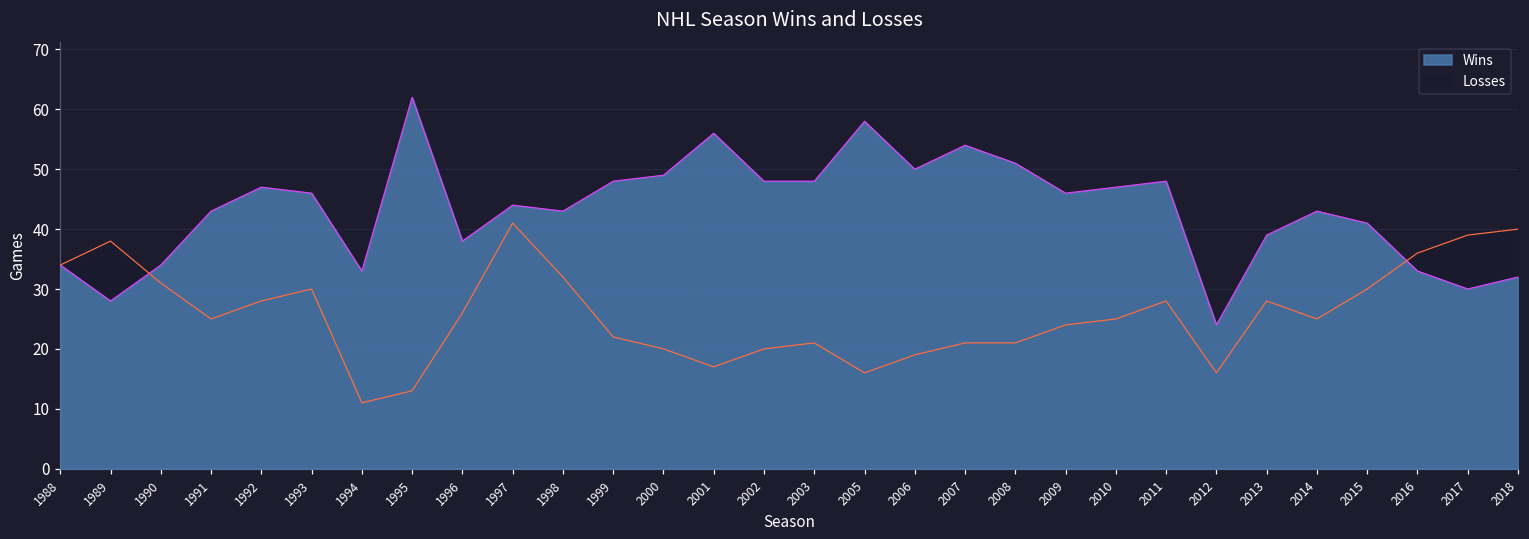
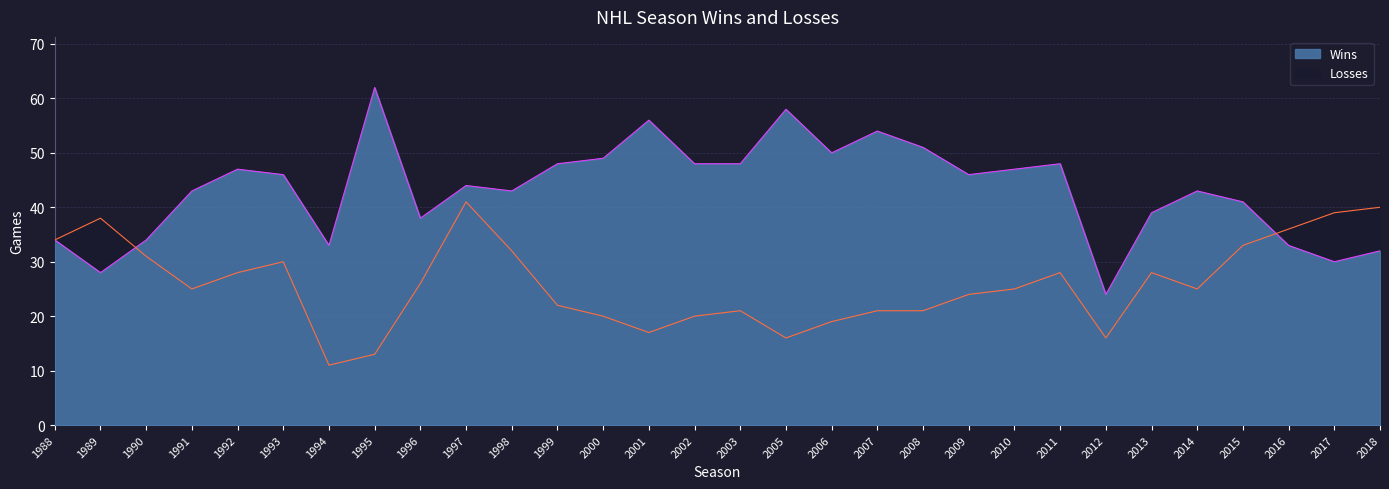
  {
    "Wins": {
      "1989": 28,
      "1990": 34,
      "1991": 43,
      "1992": 47,
      "1993": 46,
      "1994": 33,
      "1995": 62,
      "1996": 38,
      "1997": 44,
      "1998": 43,
      "1999": 48,
      "2000": 49,
      "2001": 56,
      "2002": 48,
      "2003": 48,
      "2005": 58,
      "2006": 50,
      "2007": 54,
      "2008": 51,
      "2009": 46,
      "2010": 47,
      "2011": 48,
      "2012": 24,
      "2013": 39,
      "2014": 43,
      "2015": 41,
      "2016": 33,
      "2017": 30,
      "2018": 32
    },
    "Losses": {
      "1989": 38,
      "1990": 31,
      "1991": 25,
      "1992": 28,
      "1993": 30,
      "1994": 11,
      "1995": 13,
      "1996": 26,
      "1997": 41,
      "1998": 32,
      "1999": 22,
      "2000": 20,
      "2001": 17,
      "2002": 20,
      "2003": 21,
      "2005": 16,
      "2006": 19,
      "2007": 21,
      "2008": 21,
      "2009": 24,
      "2010": 25,
      "2011": 28,
      "2012": 16,
      "2013": 28,
      "2014": 25,
-     "2015": 30,
+     "2015": 33,
      "2016": 36,
      "2017": 39,
      "2018": 40
    }
  }
